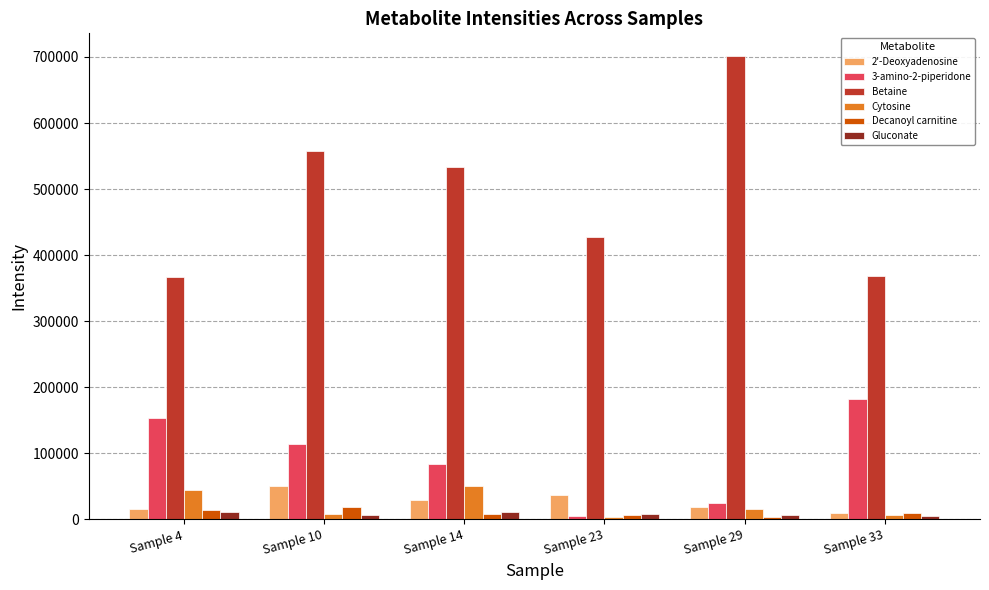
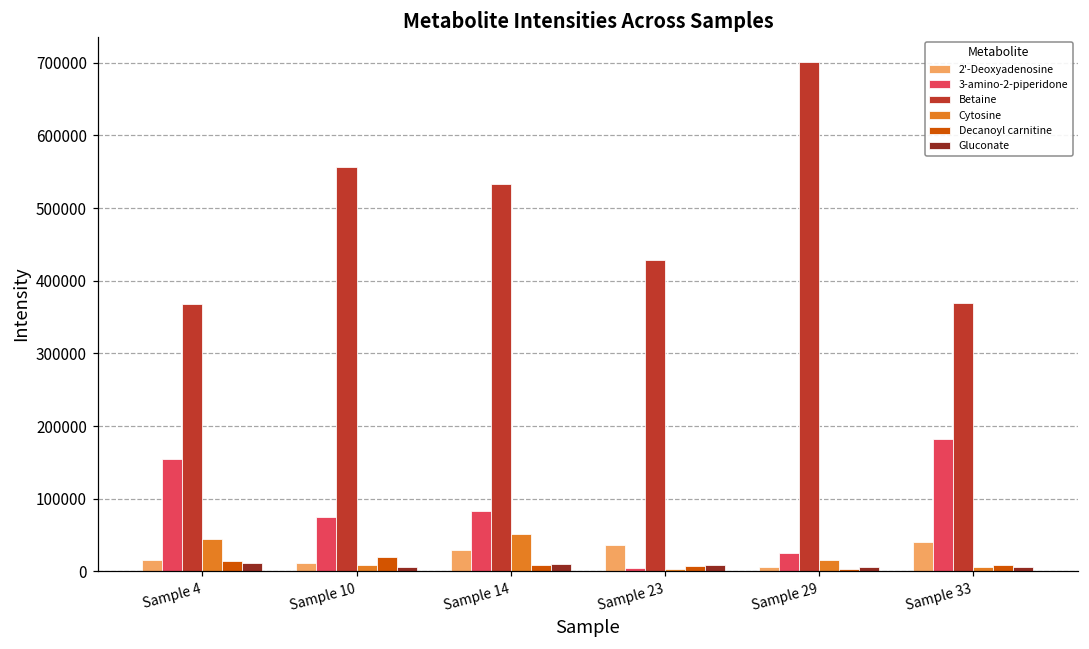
  {
    "2'-Deoxyadenosine": {
      "Sample 4": 20000,
-     "Sample 10": 50000,
+     "Sample 10": 10000,
      "Sample 14": 30000,
      "Sample 23": 40000,
-     "Sample 29": 20000,
-     "Sample 33": 10000
+     "Sample 29": 10000,
+     "Sample 33": 40000
    },
    "3-amino-2-piperidone": {
      "Sample 4": 150000,
-     "Sample 10": 110000,
+     "Sample 10": 70000,
      "Sample 14": 80000,
      "Sample 23": 0,
      "Sample 29": 30000,
      "Sample 33": 180000
    }
  }
